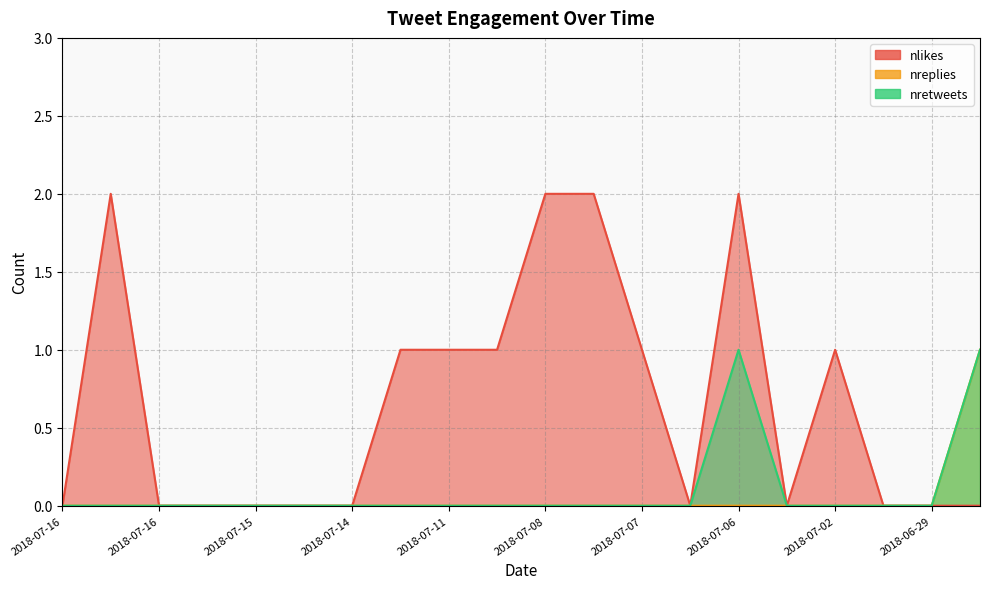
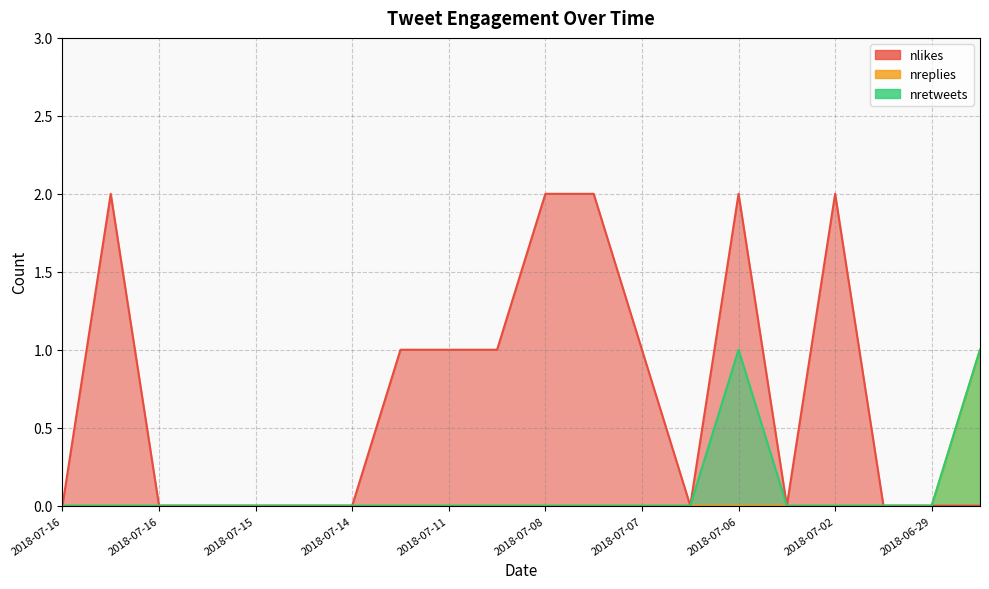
  {
    "nlikes": {
      "2018-07-08": 2,
-     "2018-07-02": 1
+     "2018-07-02": 2
    }
  }
